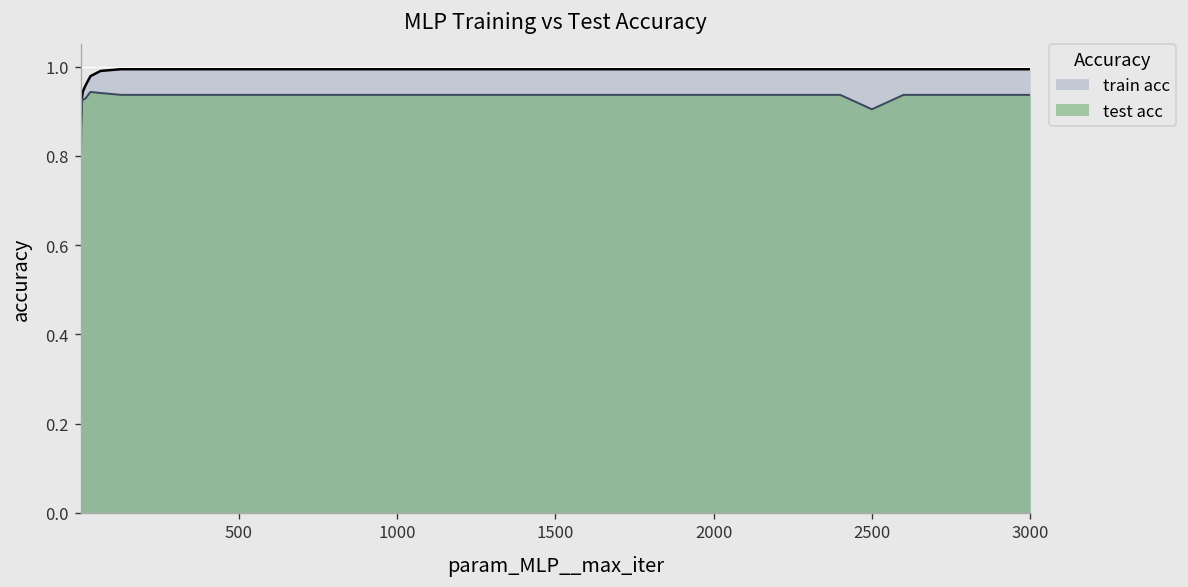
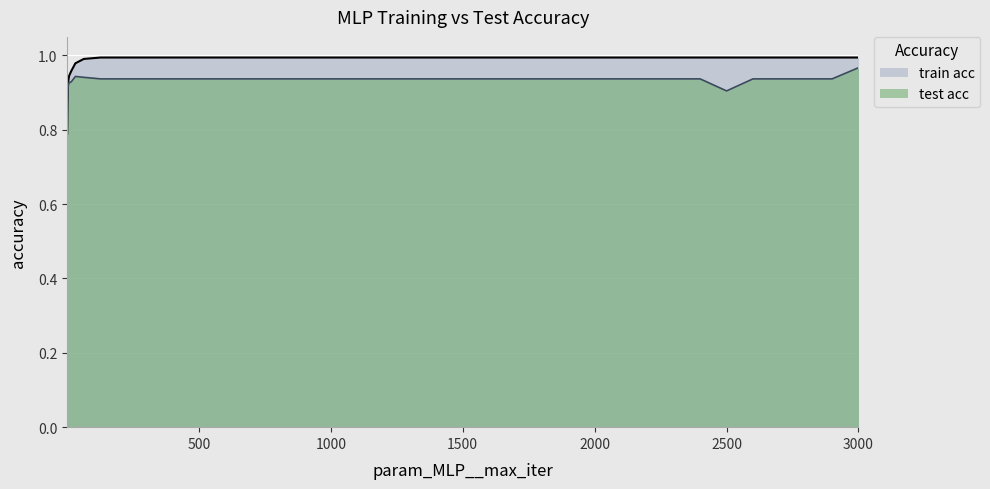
  {
    "train acc": {
      "2500": 0.99,
      "3000": 0.99
    },
    "test acc": {
      "2500": 0.90,
-     "3000": 0.94
+     "3000": 0.97
    }
  }
